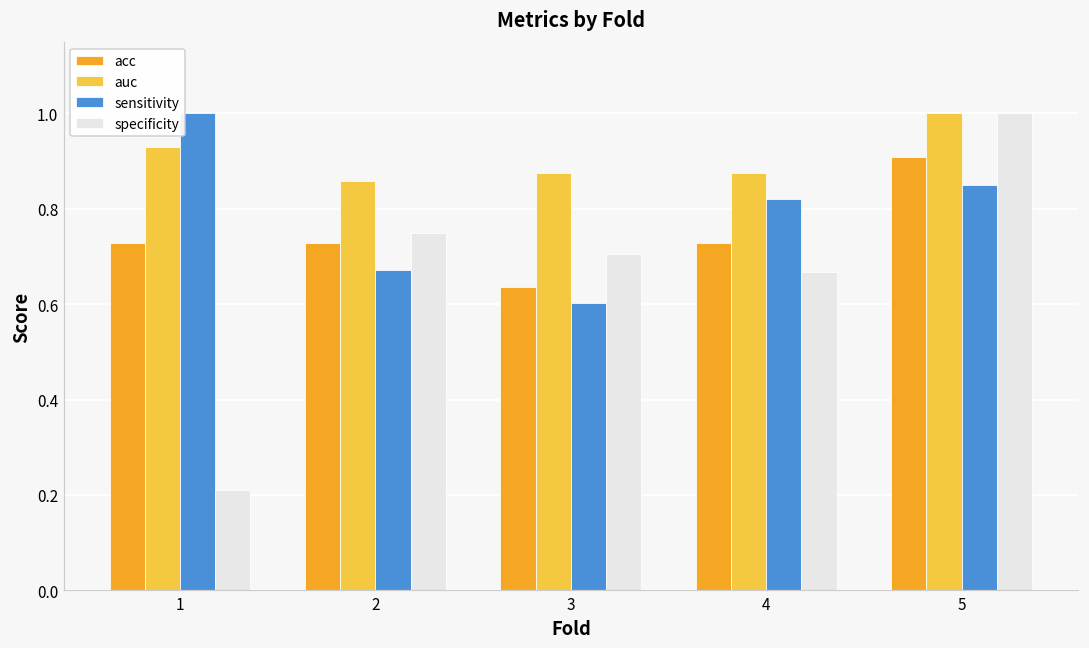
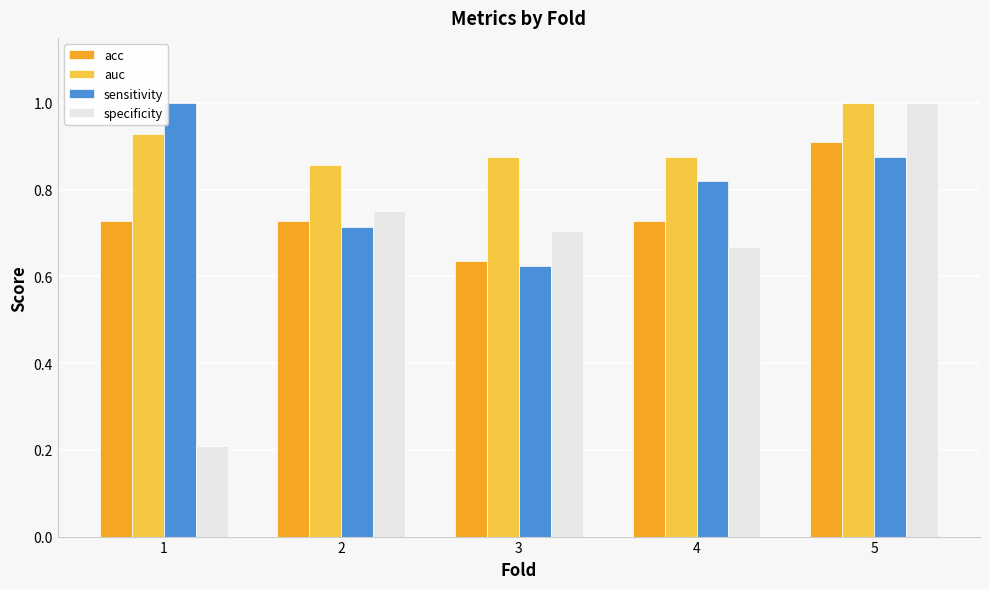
  {
    "sensitivity": {
      "1": 1.00,
-     "2": 0.67,
-     "3": 0.60,
+     "2": 0.71,
+     "3": 0.63,
      "4": 0.82,
-     "5": 0.85
+     "5": 0.88
    },
    "specificity": {
      "1": 0.21,
      "2": 0.75,
      "3": 0.71,
      "4": 0.67,
      "5": 1.00
    }
  }
